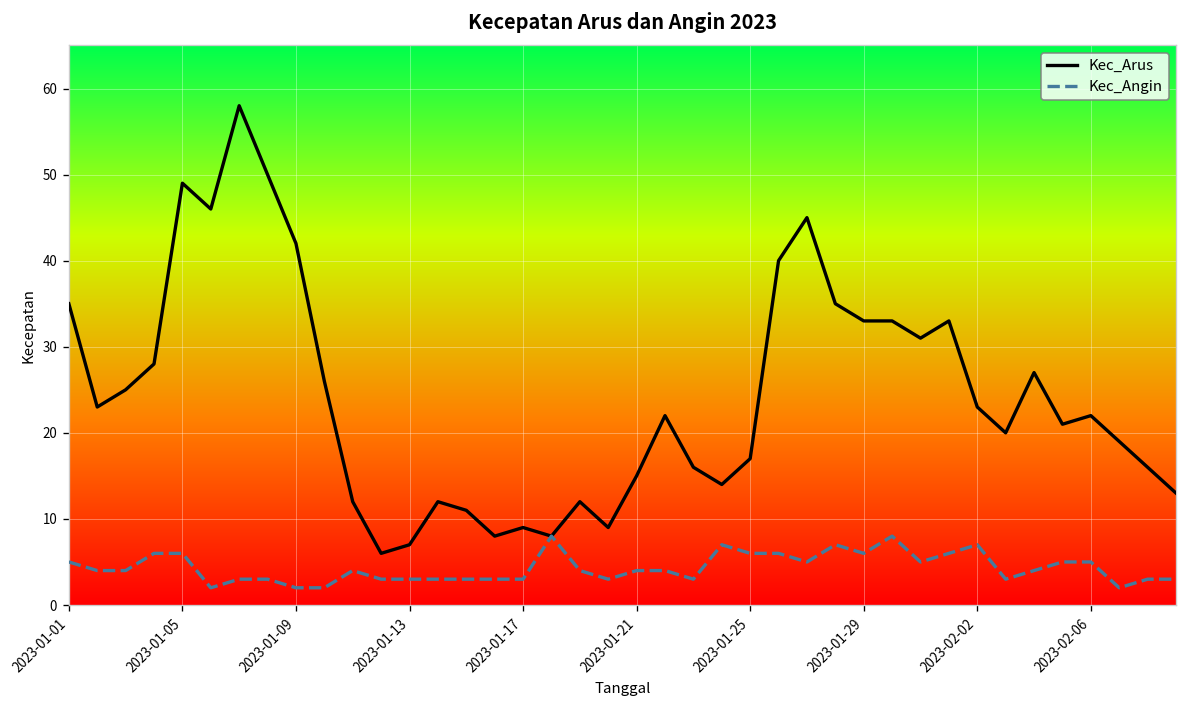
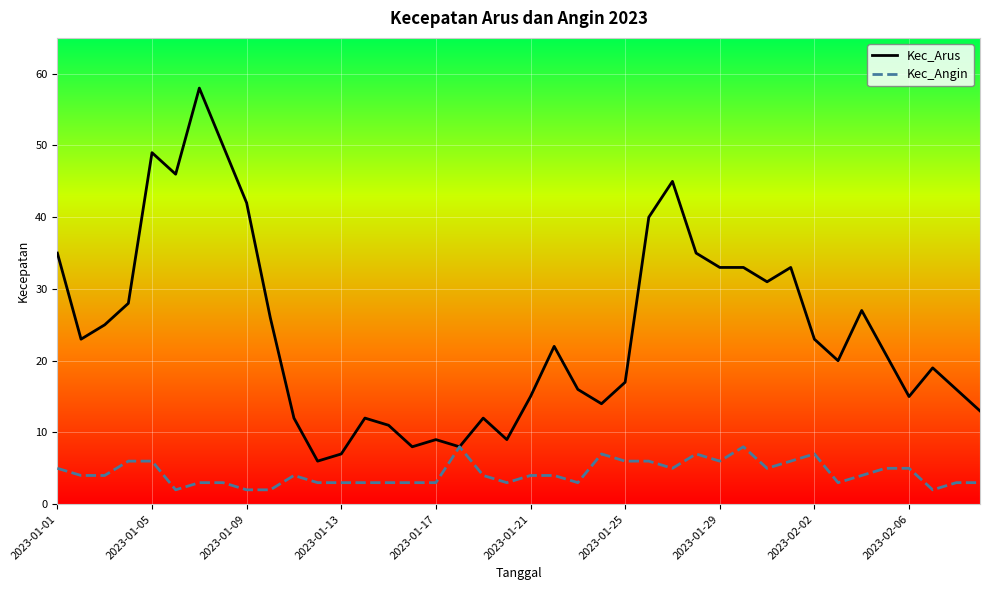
  {
    "Kec_Arus": {
      "2023-01-01": 35,
      "2023-01-05": 49,
      "2023-01-09": 42,
      "2023-01-13": 7,
      "2023-01-17": 9,
      "2023-01-21": 15,
      "2023-01-25": 17,
      "2023-01-29": 33,
      "2023-02-02": 23,
-     "2023-02-06": 22
+     "2023-02-06": 15
    },
    "Kec_Angin": {
      "2023-01-01": 5,
      "2023-01-05": 6,
      "2023-01-09": 2,
      "2023-01-13": 3,
      "2023-01-17": 3,
      "2023-01-21": 4,
      "2023-01-25": 6,
      "2023-01-29": 6,
      "2023-02-02": 7,
      "2023-02-06": 5
    }
  }
